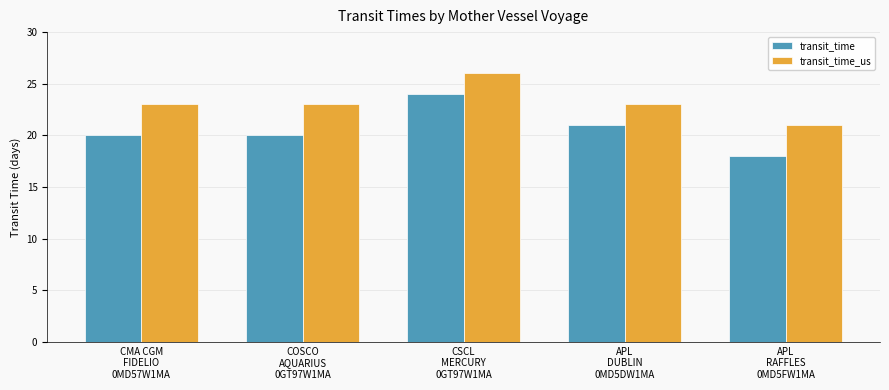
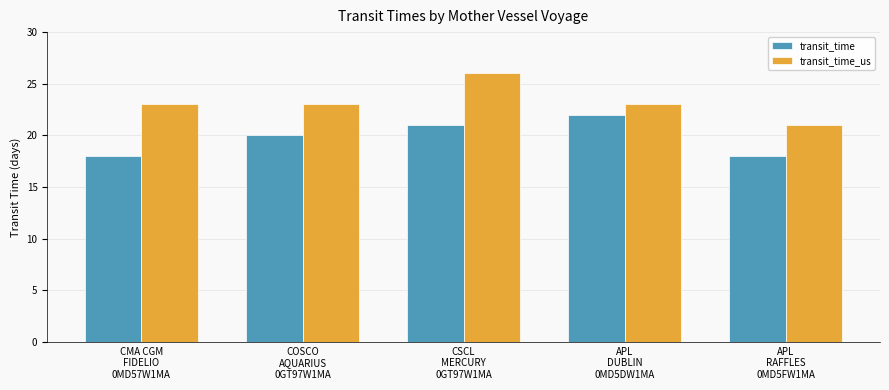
  {
    "transit_time": {
-     "CMA CGM FIDELIO 0MD57W1MA": 20,
+     "CMA CGM FIDELIO 0MD57W1MA": 18,
      "COSCO AQUARIUS 0GT97W1MA": 20,
-     "CSCL MERCURY 0GT97W1MA": 24,
-     "APL DUBLIN 0MD5DW1MA": 21,
+     "CSCL MERCURY 0GT97W1MA": 21,
+     "APL DUBLIN 0MD5DW1MA": 22,
      "APL RAFFLES 0MD5FW1MA": 18
    },
    "transit_time_us": {
      "CMA CGM FIDELIO 0MD57W1MA": 23,
      "COSCO AQUARIUS 0GT97W1MA": 23,
      "CSCL MERCURY 0GT97W1MA": 26,
      "APL DUBLIN 0MD5DW1MA": 23,
      "APL RAFFLES 0MD5FW1MA": 21
    }
  }
